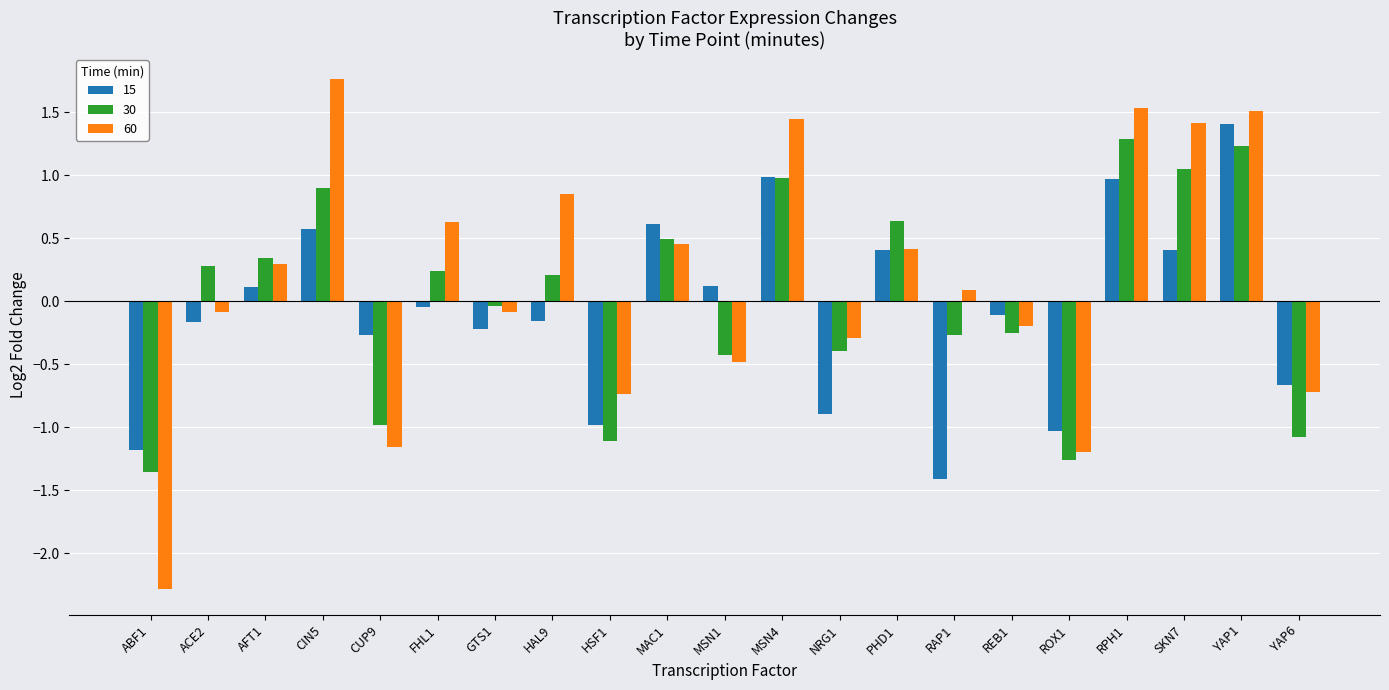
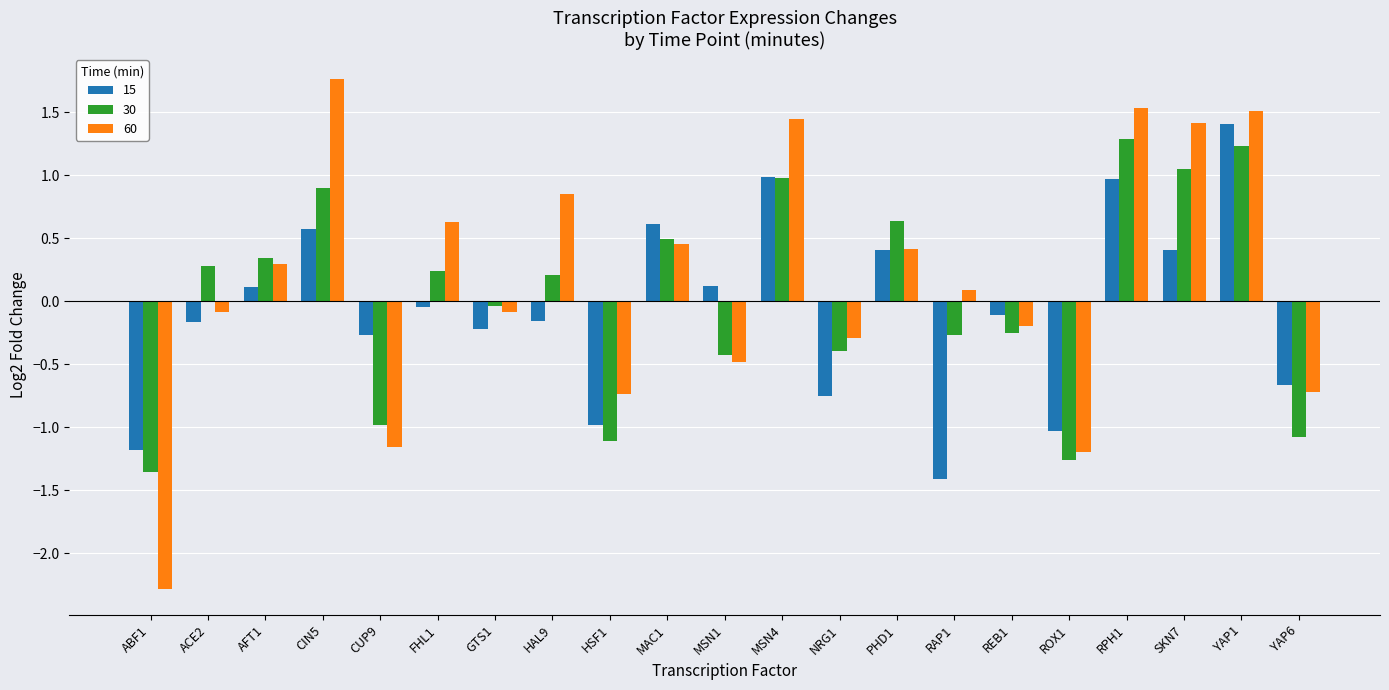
  {
    "15": {
      "ABF1": -1.18,
      "ACE2": -0.17,
      "AFT1": 0.11,
      "CIN5": 0.57,
      "CUP9": -0.27,
      "FHL1": -0.04,
      "GTS1": -0.22,
      "HAL9": -0.16,
      "HSF1": -0.98,
      "MAC1": 0.61,
      "MSN1": 0.12,
      "MSN4": 0.98,
-     "NRG1": -0.90,
+     "NRG1": -0.75,
      "PHD1": 0.40,
      "RAP1": -1.41,
      "REB1": -0.11,
      "ROX1": -1.03,
      "RPH1": 0.97,
      "SKN7": 0.41,
      "YAP1": 1.40,
      "YAP6": -0.66
    },
    "30": {
      "ABF1": -1.36,
      "ACE2": 0.28,
      "AFT1": 0.35,
      "CIN5": 0.90,
      "CUP9": -0.98,
      "FHL1": 0.24,
      "GTS1": -0.04,
      "HAL9": 0.21,
      "HSF1": -1.10,
      "MAC1": 0.49,
      "MSN1": -0.43,
      "MSN4": 0.98,
      "NRG1": -0.40,
      "PHD1": 0.64,
      "RAP1": -0.27,
      "REB1": -0.25,
      "ROX1": -1.26,
      "RPH1": 1.29,
      "SKN7": 1.05,
      "YAP1": 1.23,
      "YAP6": -1.08
    },
    "60": {
      "ABF1": -2.28,
      "ACE2": -0.08,
      "AFT1": 0.30,
      "CIN5": 1.76,
      "CUP9": -1.16,
      "FHL1": 0.63,
      "GTS1": -0.09,
      "HAL9": 0.85,
      "HSF1": -0.73,
      "MAC1": 0.45,
      "MSN1": -0.48,
      "MSN4": 1.44,
      "NRG1": -0.29,
      "PHD1": 0.41,
      "RAP1": 0.09,
      "REB1": -0.20,
      "ROX1": -1.19,
      "RPH1": 1.53,
      "SKN7": 1.42,
      "YAP1": 1.51,
      "YAP6": -0.72
    }
  }
